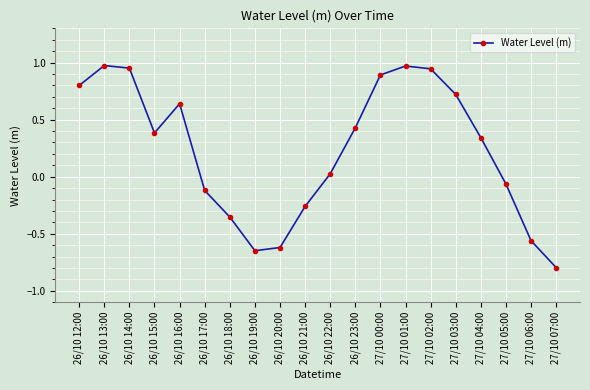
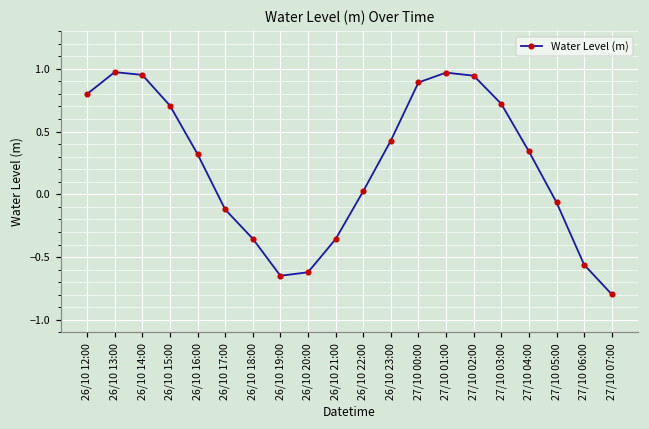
  {
    "26/10 12:00": 0.80,
    "26/10 13:00": 0.97,
    "26/10 14:00": 0.95,
-   "26/10 15:00": 0.38,
-   "26/10 16:00": 0.64,
+   "26/10 15:00": 0.71,
+   "26/10 16:00": 0.32,
    "26/10 17:00": -0.12,
    "26/10 18:00": -0.35,
    "26/10 19:00": -0.65,
    "26/10 20:00": -0.62,
-   "26/10 21:00": -0.26,
+   "26/10 21:00": -0.36,
    "26/10 22:00": 0.03,
    "26/10 23:00": 0.43,
    "27/10 00:00": 0.89,
    "27/10 01:00": 0.97,
    "27/10 02:00": 0.95,
    "27/10 03:00": 0.72,
    "27/10 04:00": 0.34,
    "27/10 05:00": -0.06,
    "27/10 06:00": -0.56,
    "27/10 07:00": -0.80
  }
